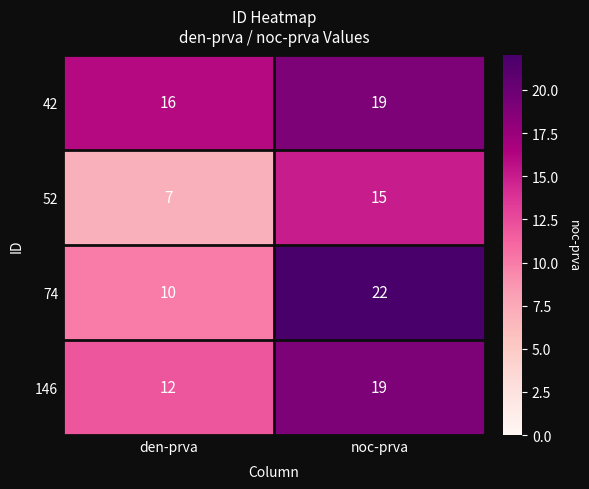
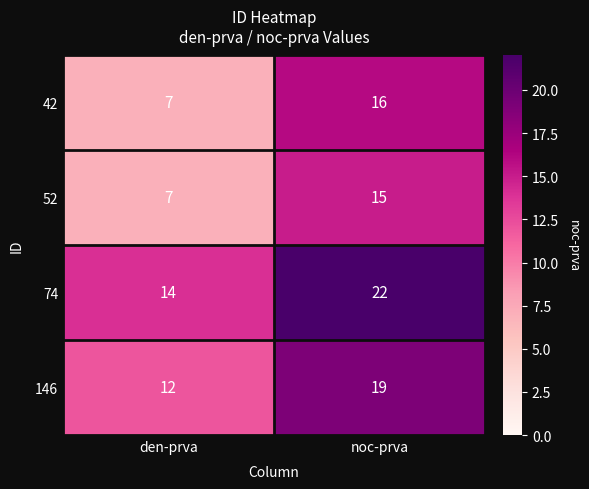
  {
    "42": {
-     "den-prva": 16,
-     "noc-prva": 19
+     "den-prva": 7,
+     "noc-prva": 16
    },
    "52": {
      "den-prva": 7,
      "noc-prva": 15
    },
    "74": {
-     "den-prva": 10,
+     "den-prva": 14,
      "noc-prva": 22
    },
    "146": {
      "den-prva": 12,
      "noc-prva": 19
    }
  }
